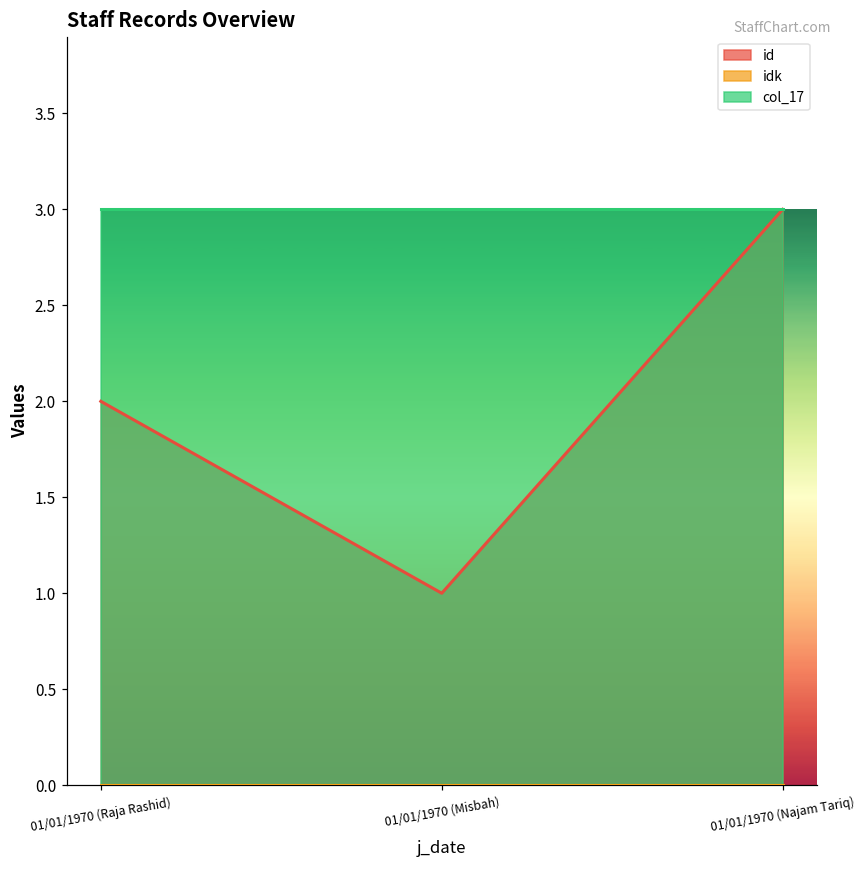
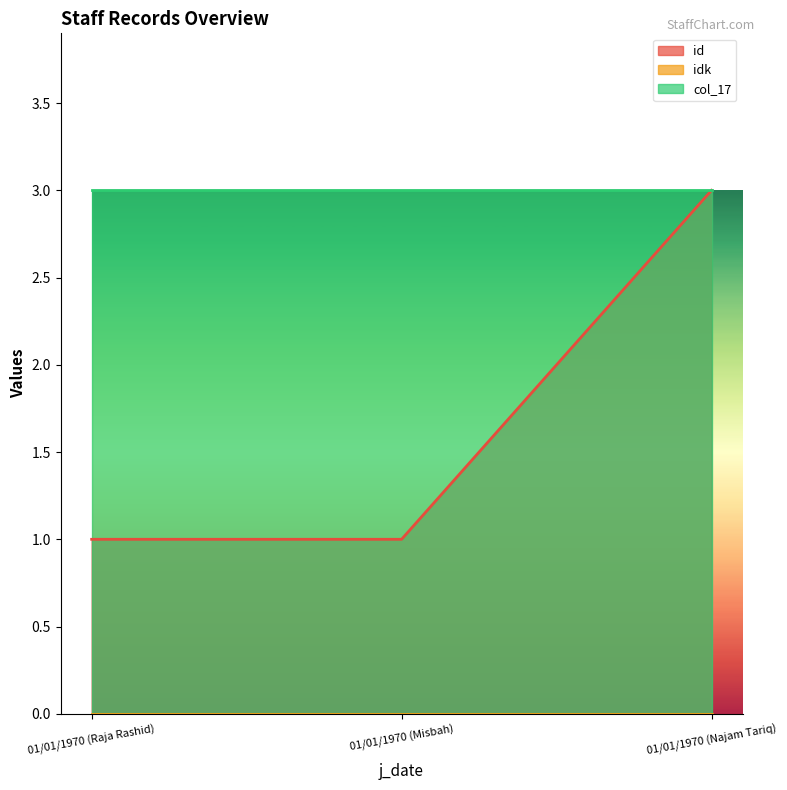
  {
    "id": {
-     "01/01/1970 (Raja Rashid)": 2,
+     "01/01/1970 (Raja Rashid)": 1,
      "01/01/1970 (Misbah)": 1
    },
    "idk": {
      "01/01/1970 (Raja Rashid)": 0,
      "01/01/1970 (Misbah)": 0,
      "01/01/1970 (Najam Tariq)": 0
    },
    "col_17": {
      "01/01/1970 (Raja Rashid)": 3,
      "01/01/1970 (Misbah)": 3
    }
  }
